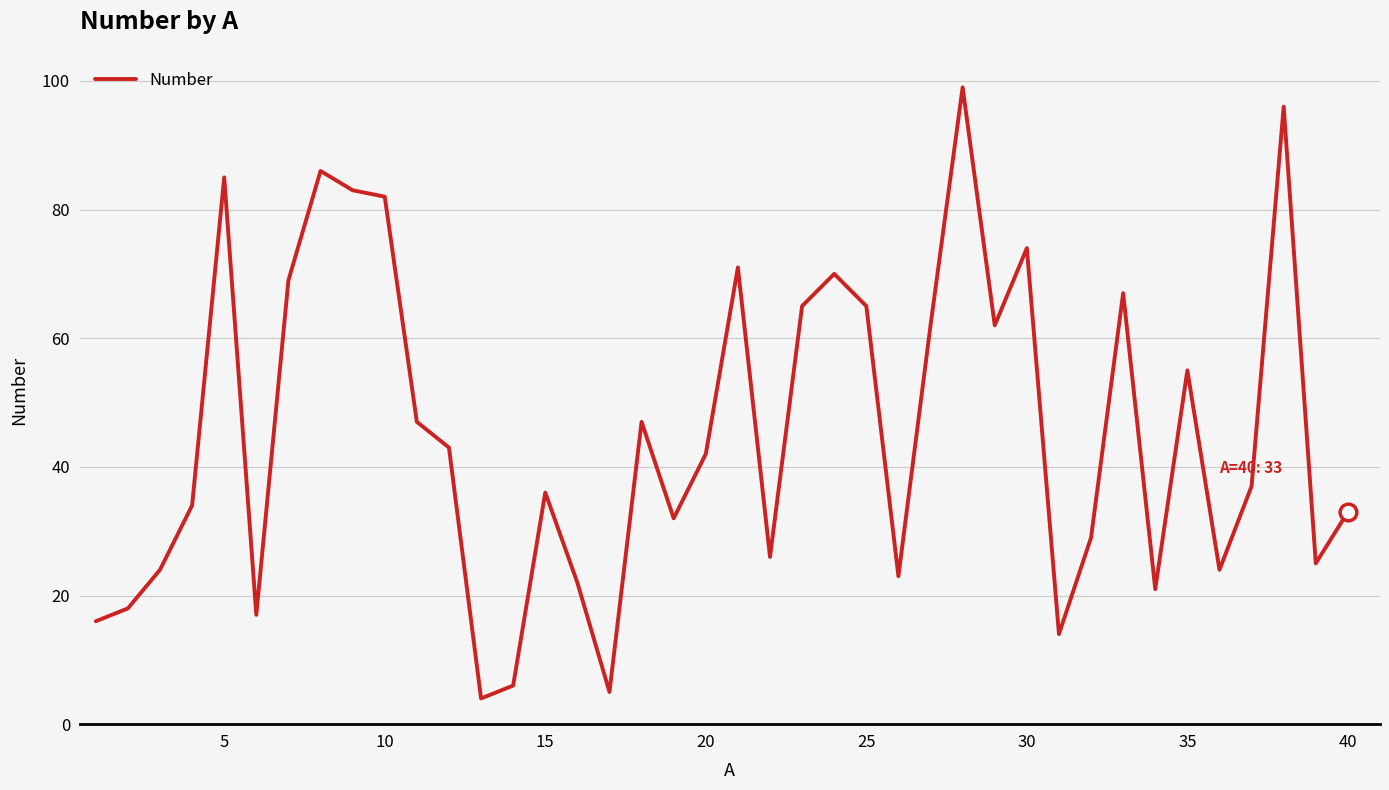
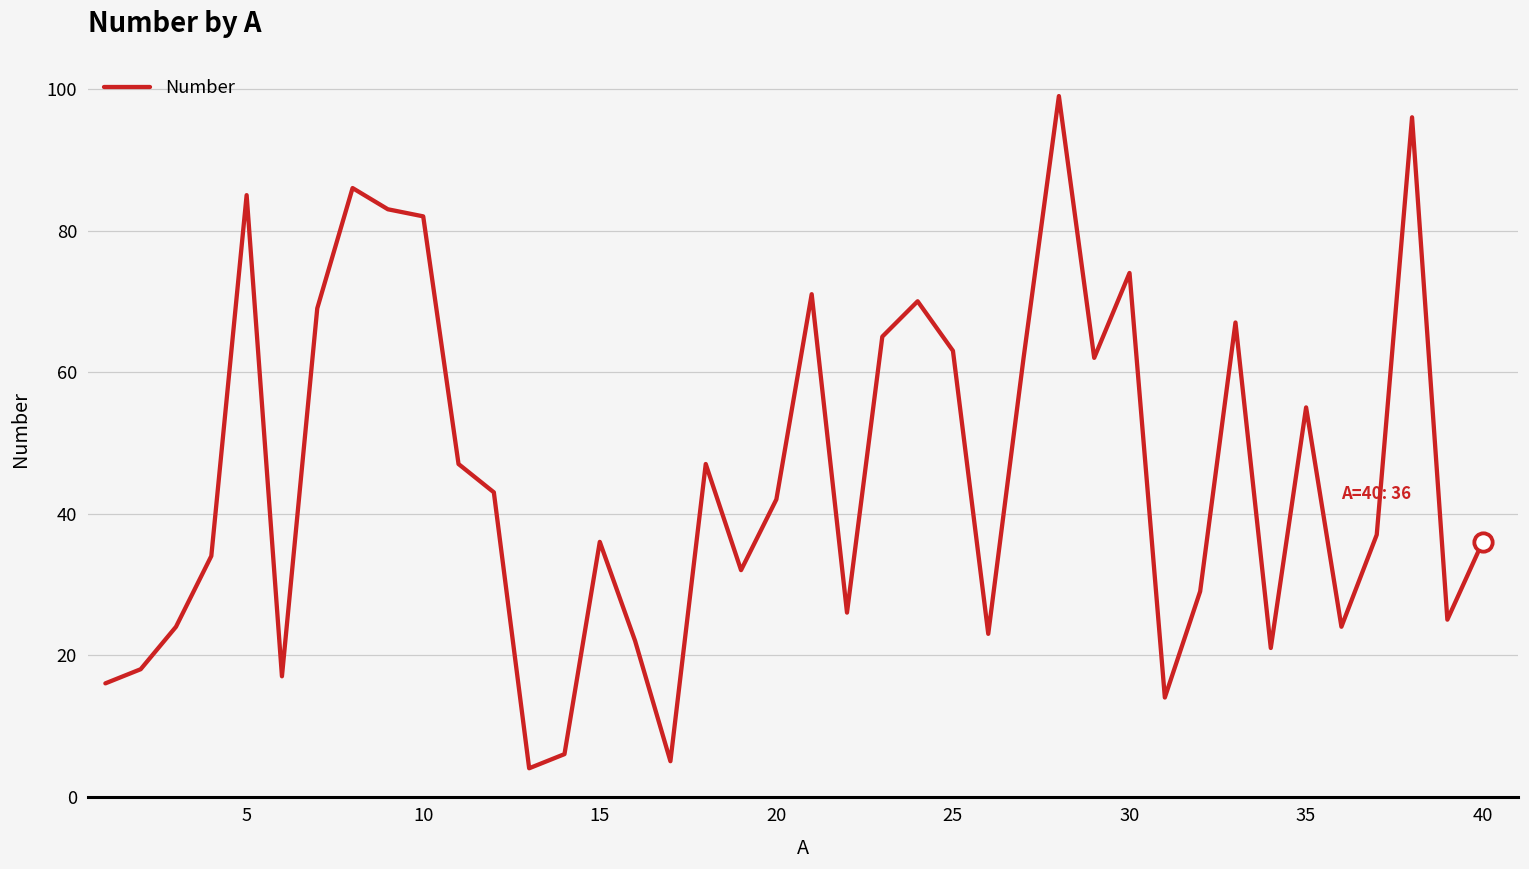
  {
    "Number": {
-     "25": 65,
-     "40": 33
+     "25": 63,
+     "40": 36
    }
  }
